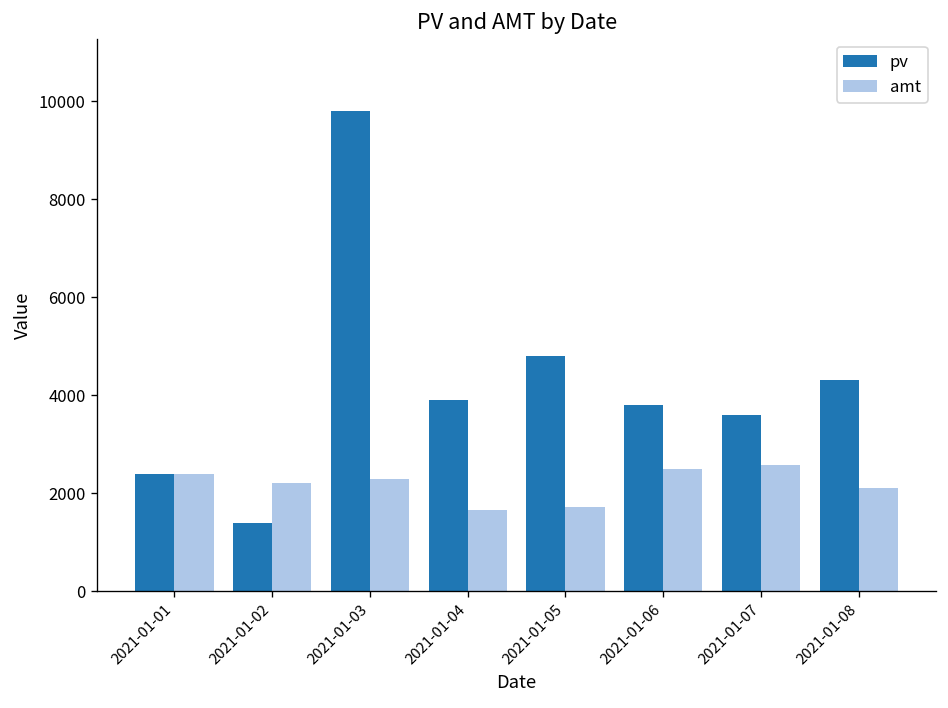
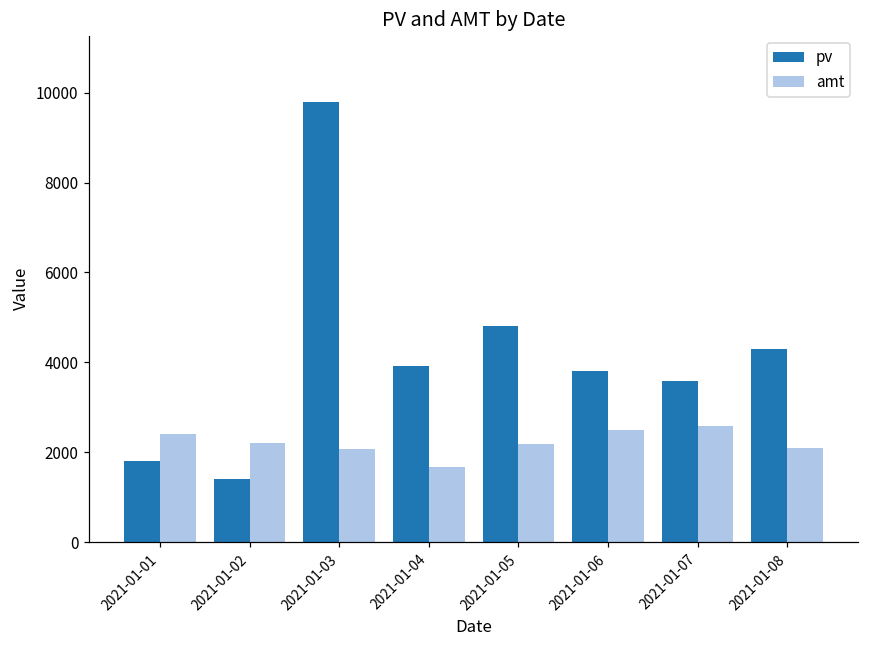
  {
    "pv": {
-     "2021-01-01": 2400,
+     "2021-01-01": 1800,
      "2021-01-02": 1400,
      "2021-01-03": 9800,
      "2021-01-04": 3900,
      "2021-01-05": 4800,
      "2021-01-06": 3800,
      "2021-01-07": 3600,
      "2021-01-08": 4300
    },
    "amt": {
      "2021-01-01": 2400,
      "2021-01-02": 2200,
-     "2021-01-03": 2300,
+     "2021-01-03": 2100,
      "2021-01-04": 1700,
-     "2021-01-05": 1700,
+     "2021-01-05": 2200,
      "2021-01-06": 2500,
      "2021-01-07": 2600,
      "2021-01-08": 2100
    }
  }
